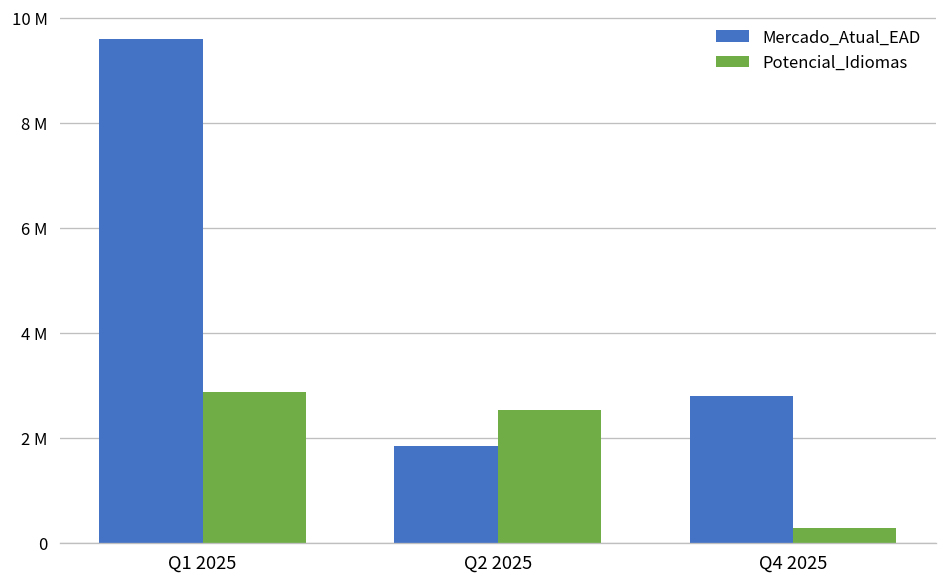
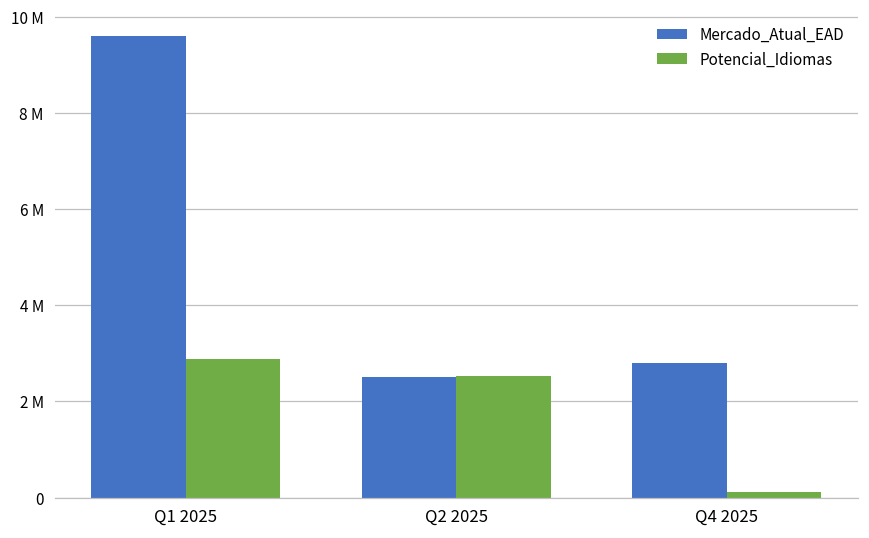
  {
    "Mercado_Atual_EAD": {
      "Q1 2025": 9600000,
-     "Q2 2025": 1900000,
+     "Q2 2025": 2500000,
      "Q4 2025": 2800000
    },
    "Potencial_Idiomas": {
      "Q1 2025": 2900000,
      "Q2 2025": 2500000,
-     "Q4 2025": 300000
+     "Q4 2025": 100000
    }
  }
